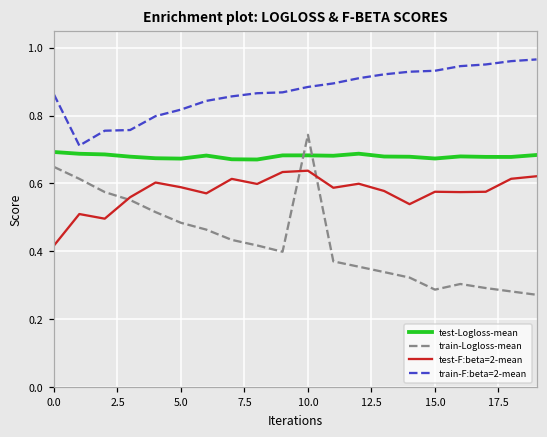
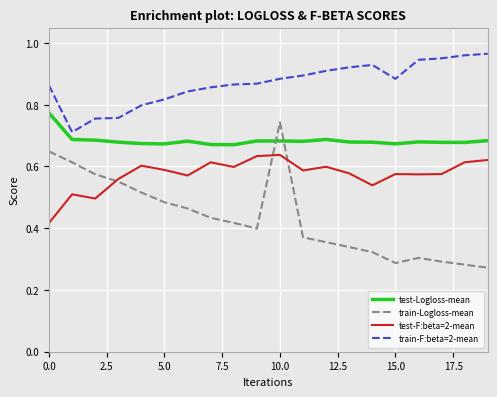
  {
    "test-Logloss-mean": {
-     "0.0": 0.69,
+     "0.0": 0.77,
      "5.0": 0.67,
      "10.0": 0.68,
      "15.0": 0.67
    },
    "train-Logloss-mean": {
      "0.0": 0.65,
      "5.0": 0.48,
      "10.0": 0.74,
      "15.0": 0.29
    },
    "test-F:beta=2-mean": {
      "0.0": 0.42,
      "5.0": 0.59,
      "10.0": 0.64,
      "15.0": 0.58
    },
    "train-F:beta=2-mean": {
      "0.0": 0.86,
      "5.0": 0.82,
      "10.0": 0.88,
-     "15.0": 0.93
+     "15.0": 0.88
    }
  }
